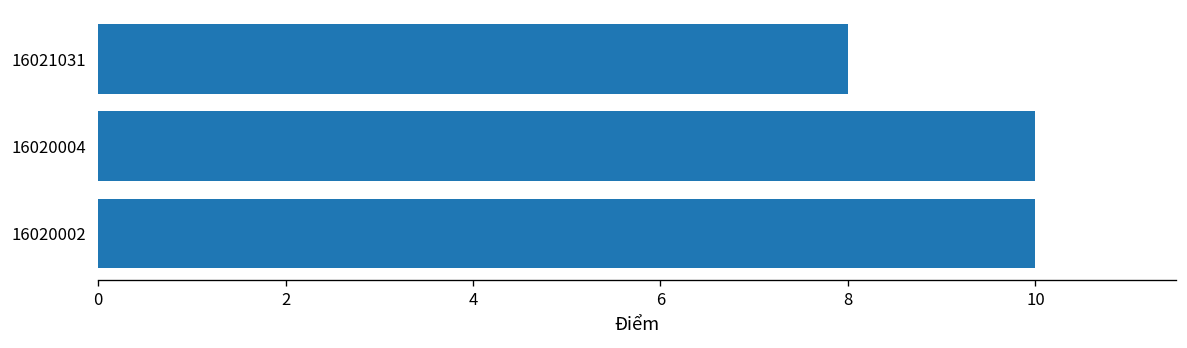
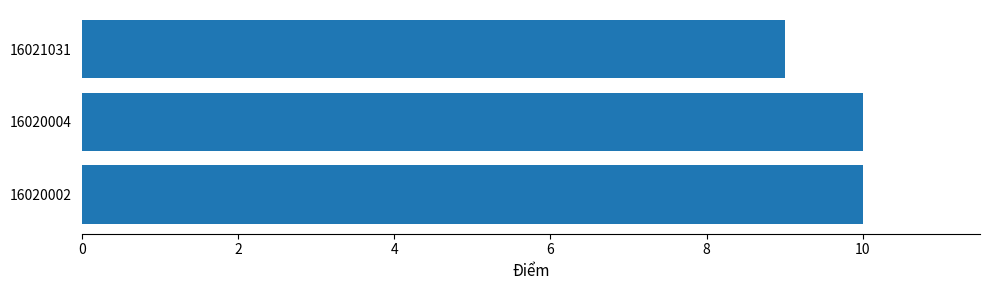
  {
-   "16021031": 8,
+   "16021031": 9,
    "16020004": 10,
    "16020002": 10
  }
